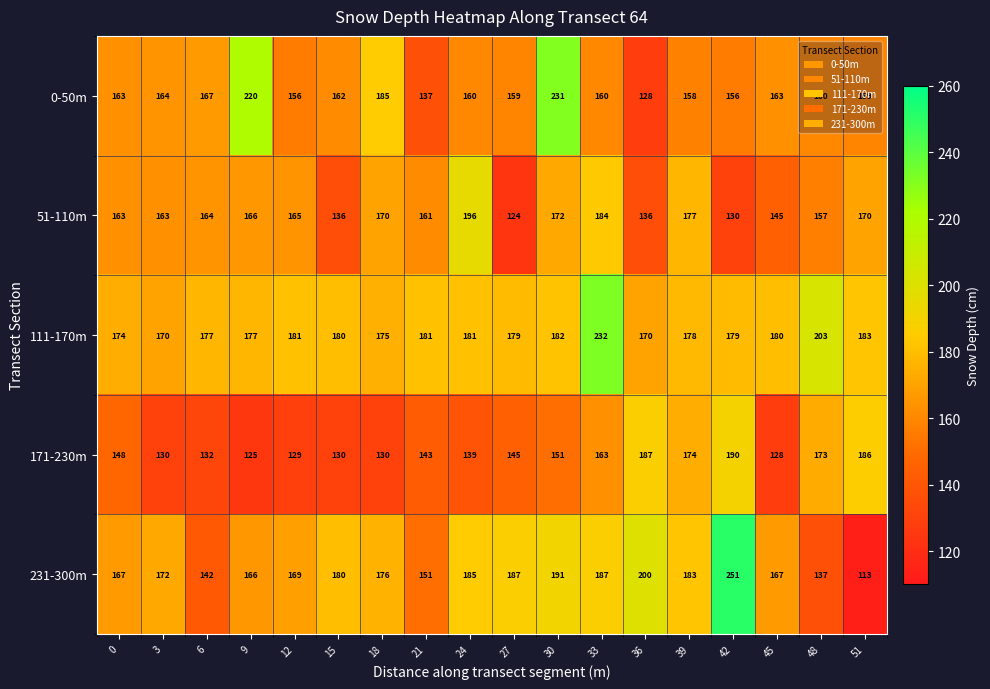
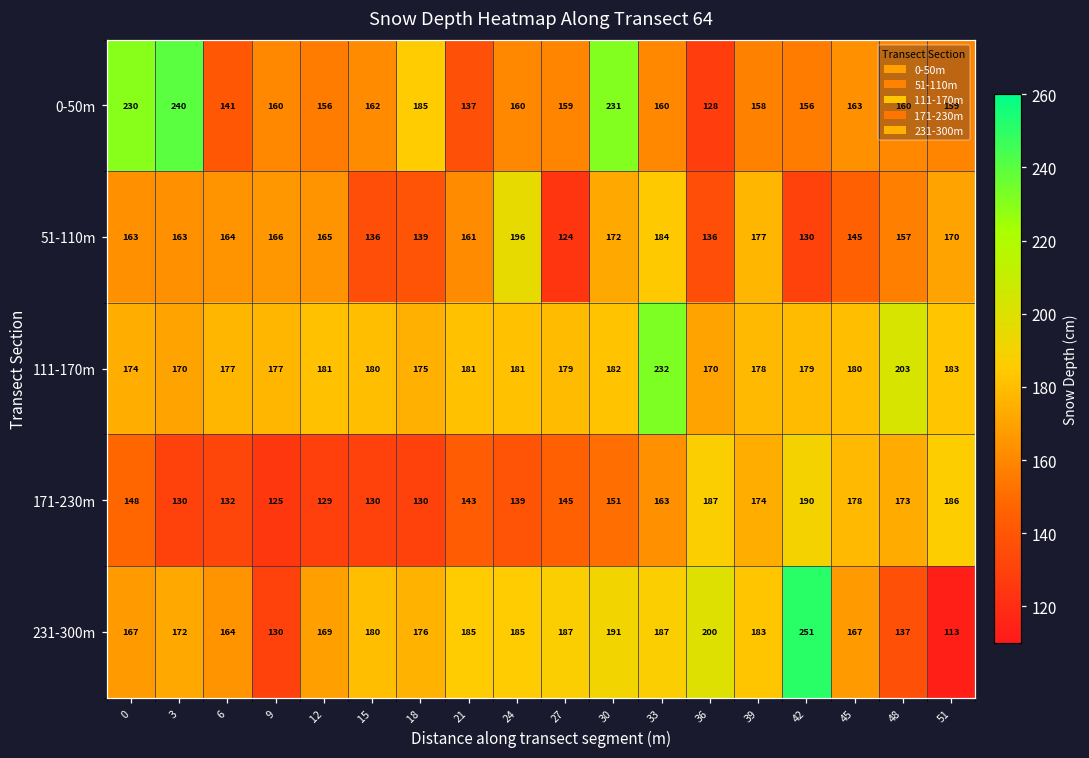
  {
    "0-50m": {
-     "0": 163,
-     "3": 164,
-     "6": 167,
-     "9": 220,
+     "0": 230,
+     "3": 240,
+     "6": 141,
+     "9": 160,
      "12": 156,
      "15": 162,
      "18": 185,
      "21": 137,
      "24": 160,
      "27": 159,
      "30": 231,
      "33": 160,
      "36": 128,
      "39": 158,
      "42": 156,
      "45": 163
    },
    "51-110m": {
      "0": 163,
      "3": 163,
      "6": 164,
      "9": 166,
      "12": 165,
      "15": 136,
-     "18": 170,
+     "18": 139,
      "21": 161,
      "24": 196,
      "27": 124,
      "30": 172,
      "33": 184,
      "36": 136,
      "39": 177,
      "42": 130,
      "45": 145,
      "48": 157,
      "51": 170
    },
    "111-170m": {
      "0": 174,
      "3": 170,
      "6": 177,
      "9": 177,
      "12": 181,
      "15": 180,
      "18": 175,
      "21": 181,
      "24": 181,
      "27": 179,
      "30": 182,
      "33": 232,
      "36": 170,
      "39": 178,
      "42": 179,
      "45": 180,
      "48": 203,
      "51": 183
    },
    "171-230m": {
      "0": 148,
      "3": 130,
      "6": 132,
      "9": 125,
      "12": 129,
      "15": 130,
      "18": 130,
      "21": 143,
      "24": 139,
      "27": 145,
      "30": 151,
      "33": 163,
      "36": 187,
      "39": 174,
      "42": 190,
-     "45": 128,
+     "45": 178,
      "48": 173,
      "51": 186
    },
    "231-300m": {
      "0": 167,
      "3": 172,
-     "6": 142,
-     "9": 166,
+     "6": 164,
+     "9": 130,
      "12": 169,
      "15": 180,
      "18": 176,
-     "21": 151,
+     "21": 185,
      "24": 185,
      "27": 187,
      "30": 191,
      "33": 187,
      "36": 200,
      "39": 183,
      "42": 251,
      "45": 167,
      "48": 137,
      "51": 113
    }
  }
